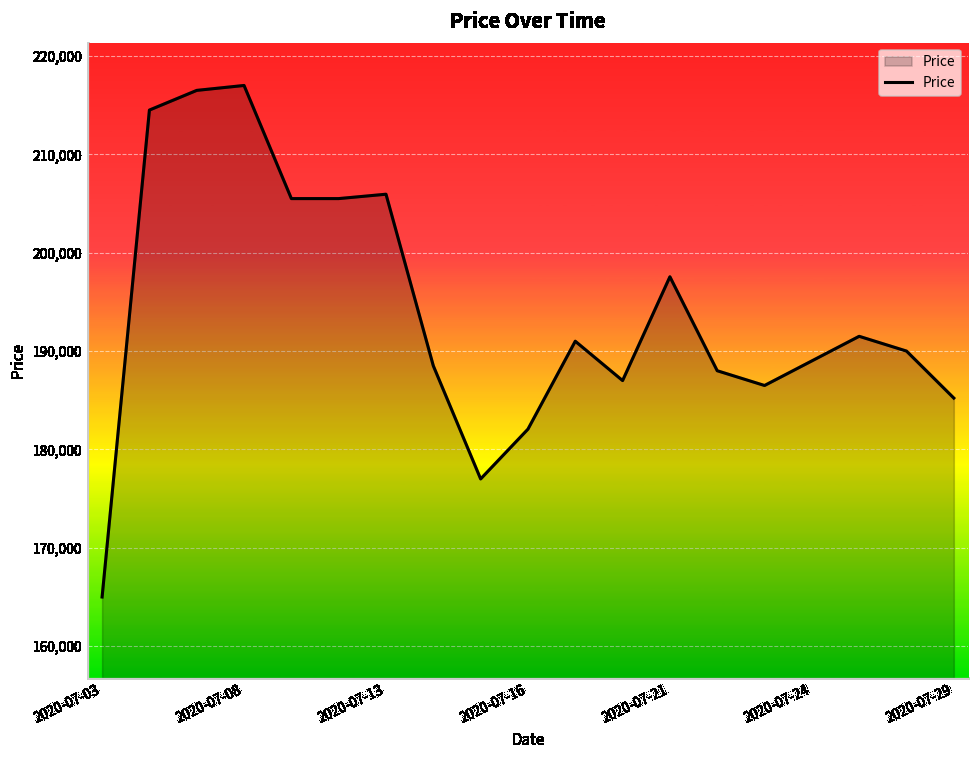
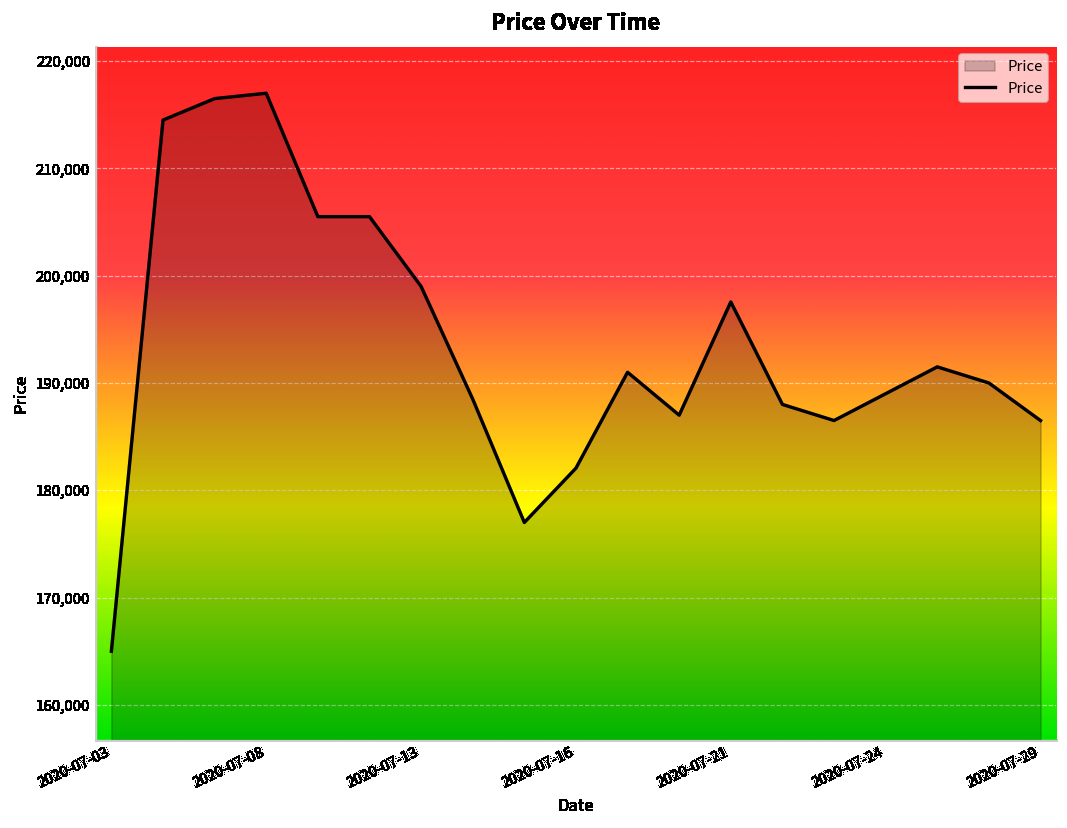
  {
    "2020-07-03": "165,000",
    "2020-07-08": "217,000",
-   "2020-07-13": "206,000",
+   "2020-07-13": "199,000",
    "2020-07-16": "182,000",
    "2020-07-21": "198,000",
    "2020-07-24": "189,000",
-   "2020-07-29": "185,000"
+   "2020-07-29": "187,000"
  }
